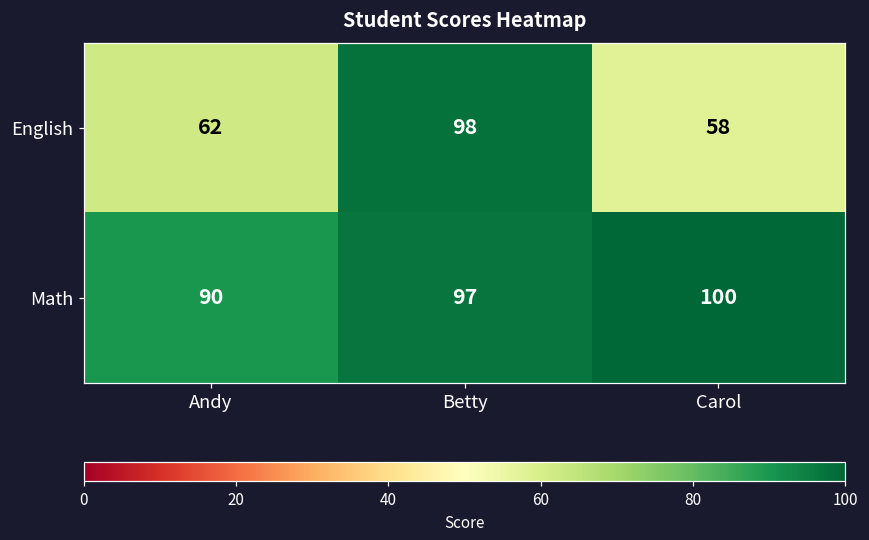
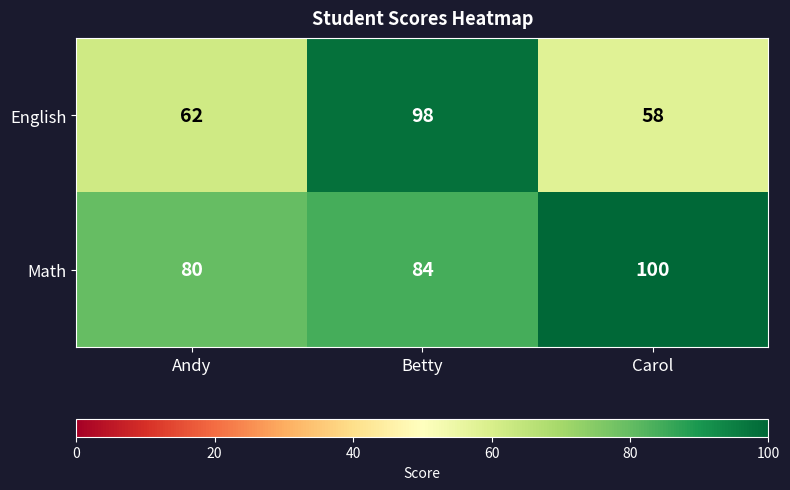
  {
    "English": {
      "Andy": 62,
      "Betty": 98,
      "Carol": 58
    },
    "Math": {
-     "Andy": 90,
-     "Betty": 97,
+     "Andy": 80,
+     "Betty": 84,
      "Carol": 100
    }
  }
